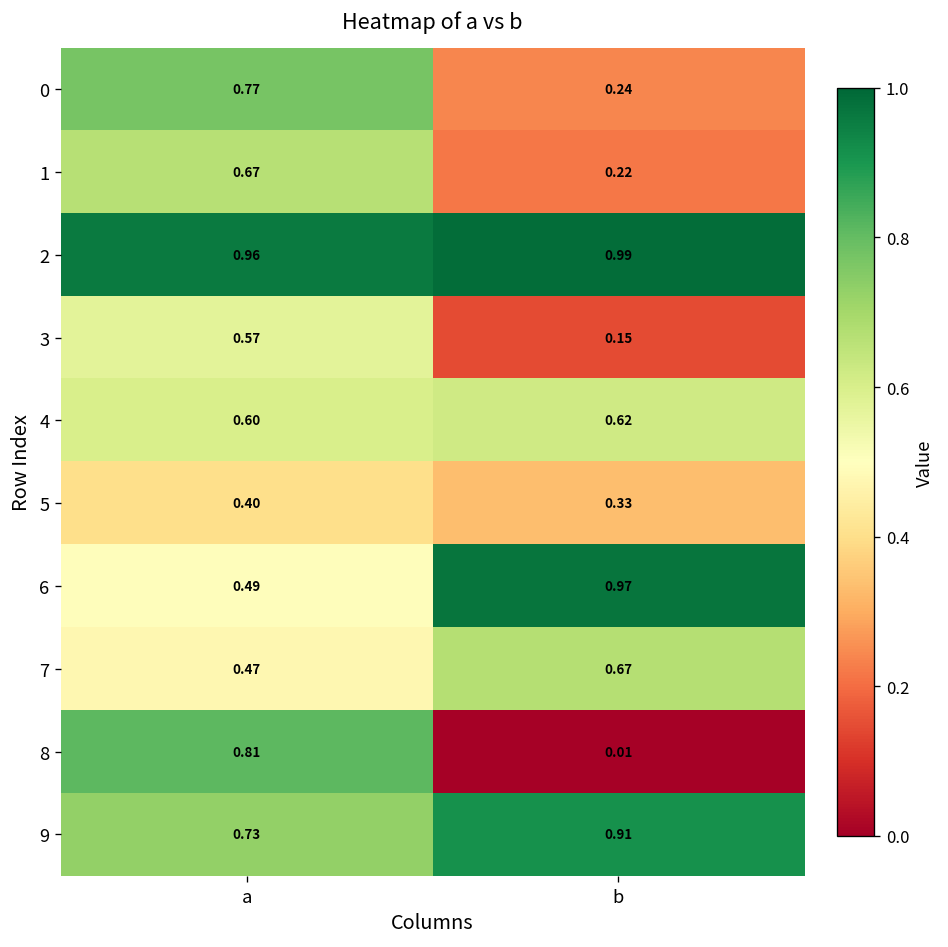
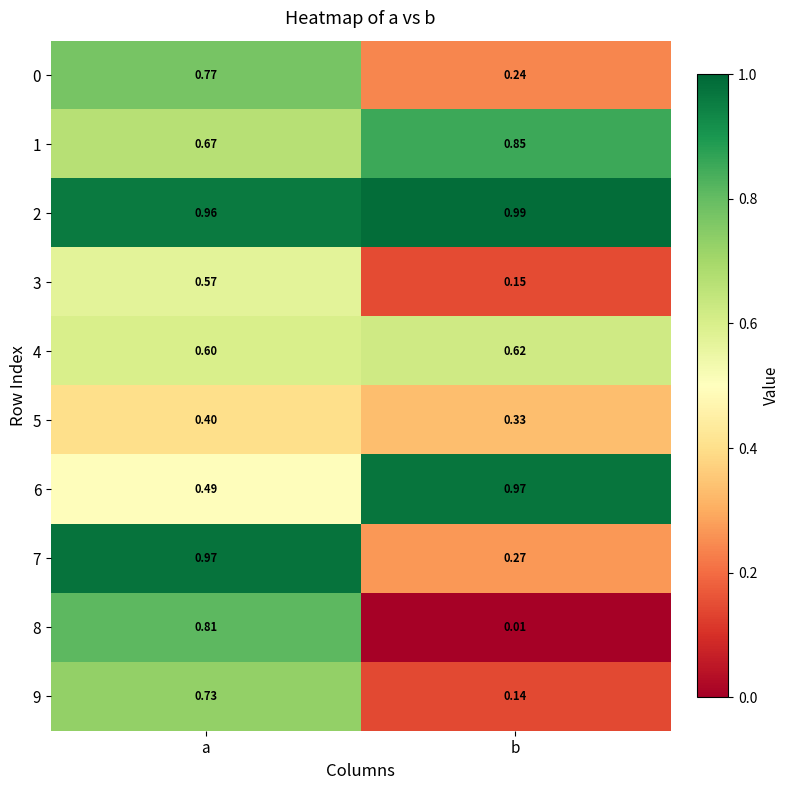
  {
    "0": {
      "a": 0.77,
      "b": 0.24
    },
    "1": {
      "a": 0.67,
-     "b": 0.22
+     "b": 0.85
    },
    "2": {
      "a": 0.96,
      "b": 0.99
    },
    "3": {
      "a": 0.57,
      "b": 0.15
    },
    "4": {
      "a": 0.60,
      "b": 0.62
    },
    "5": {
      "a": 0.40,
      "b": 0.33
    },
    "6": {
      "a": 0.49,
      "b": 0.97
    },
    "7": {
-     "a": 0.47,
-     "b": 0.67
+     "a": 0.97,
+     "b": 0.27
    },
    "8": {
      "a": 0.81,
      "b": 0.01
    },
    "9": {
      "a": 0.73,
-     "b": 0.91
+     "b": 0.14
    }
  }
